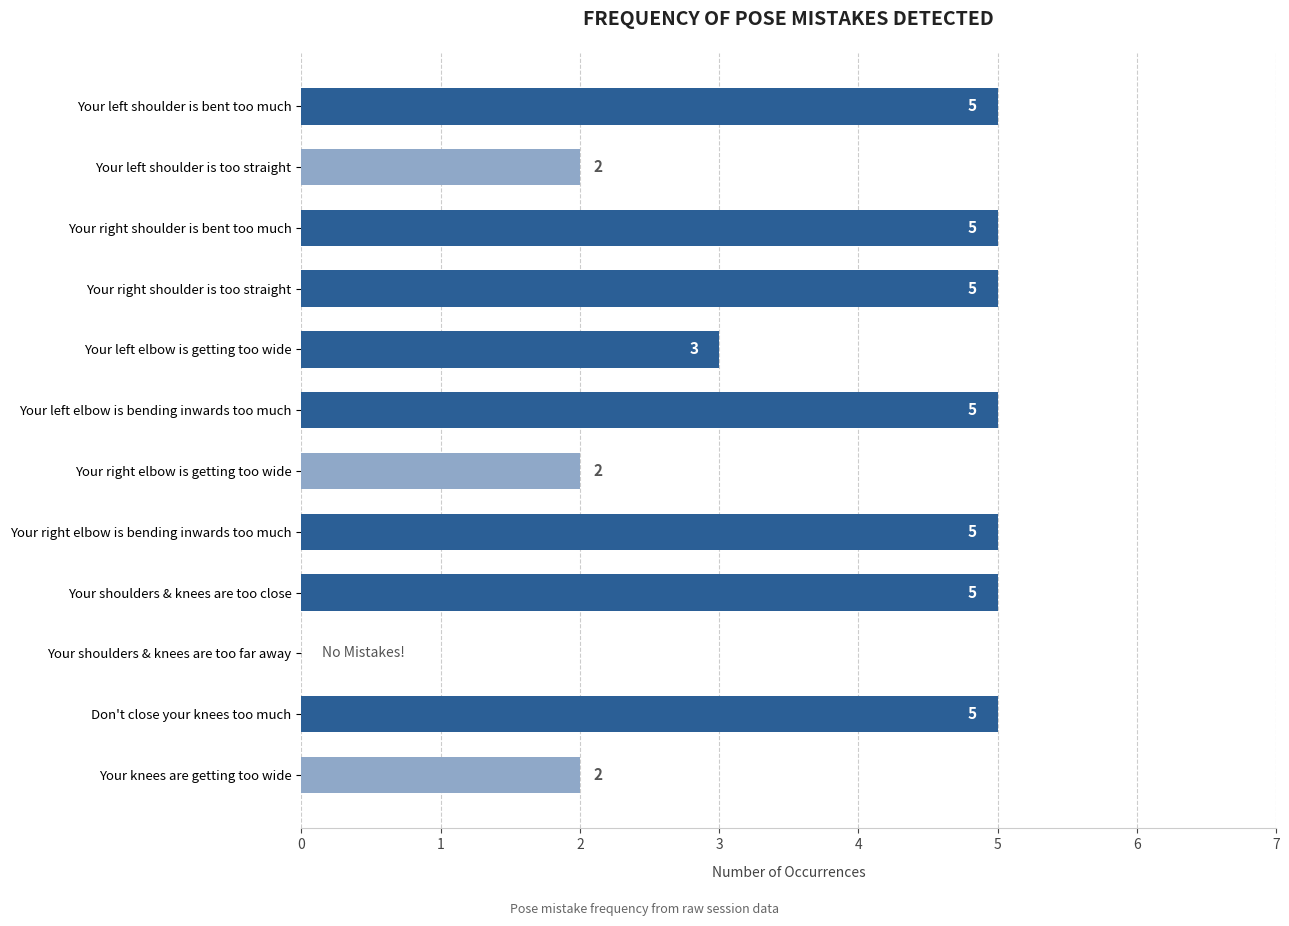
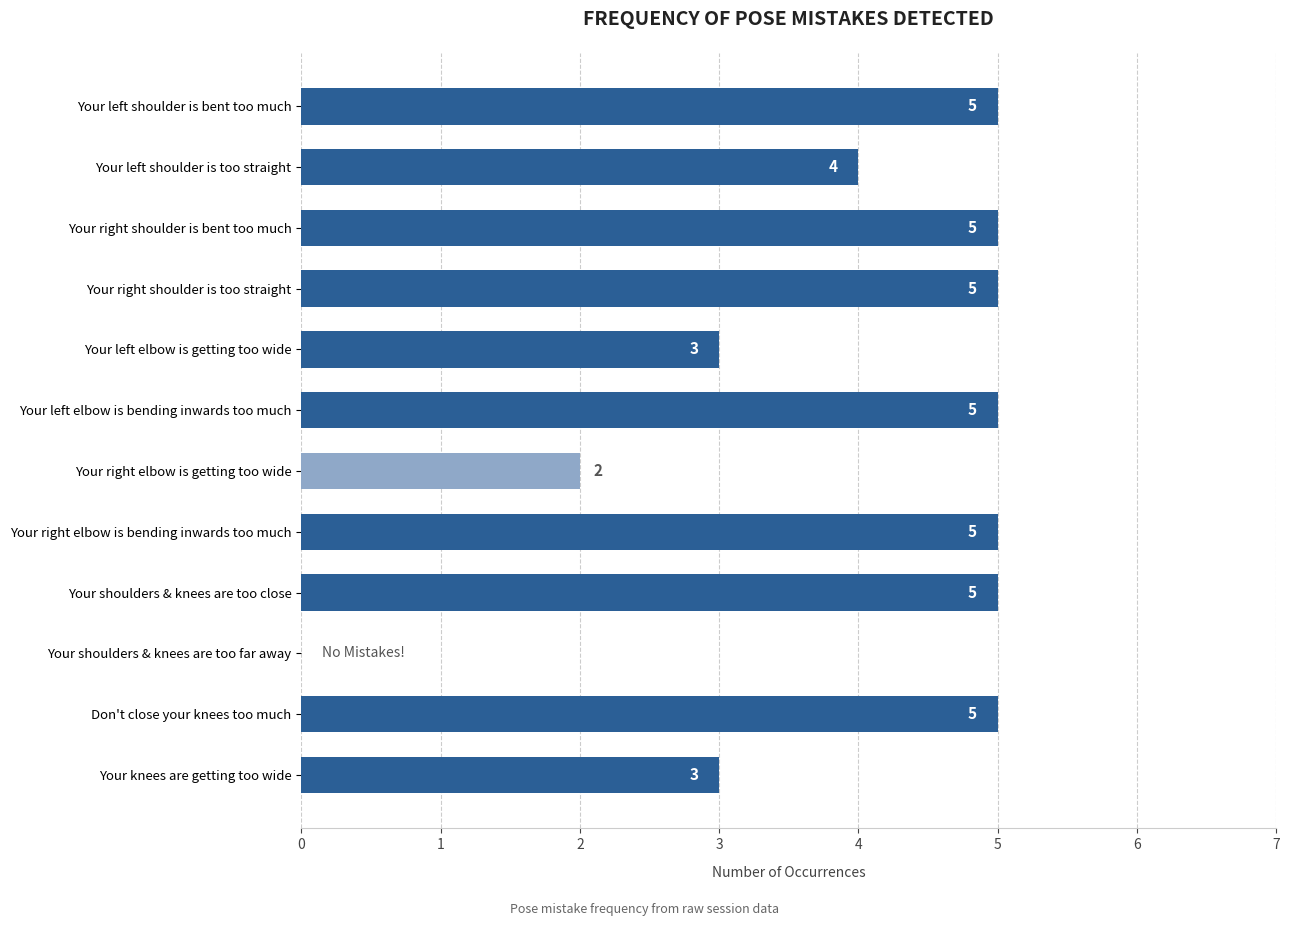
  {
    "Your left shoulder is bent too much": 5,
-   "Your left shoulder is too straight": 2,
+   "Your left shoulder is too straight": 4,
    "Your right shoulder is bent too much": 5,
    "Your right shoulder is too straight": 5,
    "Your left elbow is getting too wide": 3,
    "Your left elbow is bending inwards too much": 5,
    "Your right elbow is getting too wide": 2,
    "Your right elbow is bending inwards too much": 5,
    "Your shoulders & knees are too close": 5,
    "Don't close your knees too much": 5,
-   "Your knees are getting too wide": 2
+   "Your knees are getting too wide": 3
  }
